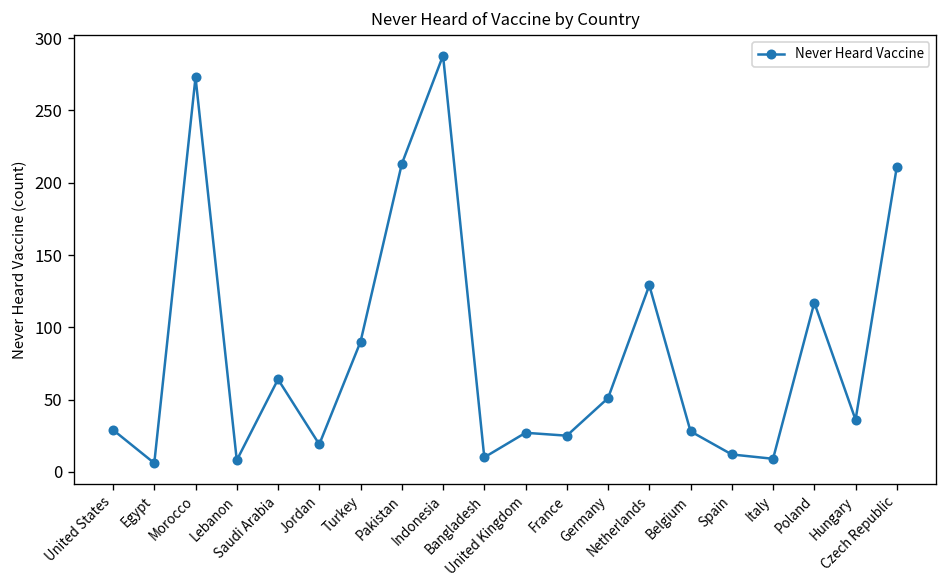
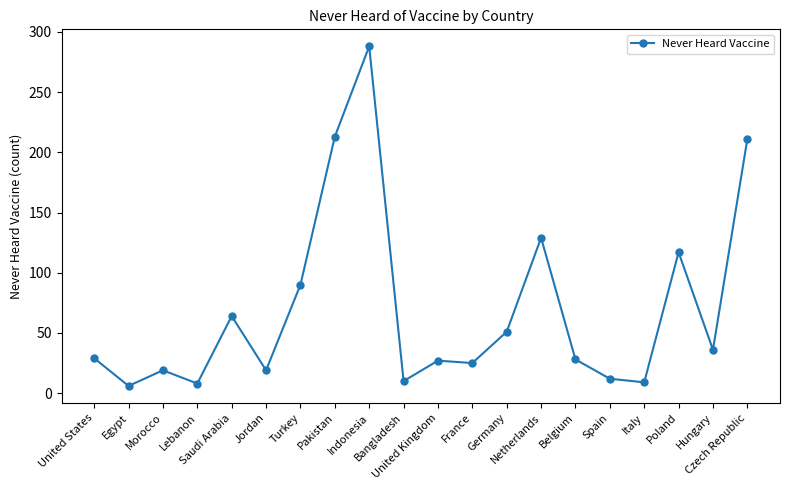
  {
    "United States": 29,
    "Egypt": 6,
-   "Morocco": 273,
+   "Morocco": 19,
    "Lebanon": 8,
    "Saudi Arabia": 64,
    "Jordan": 19,
    "Turkey": 90,
    "Pakistan": 213,
    "Indonesia": 288,
    "Bangladesh": 10,
    "United Kingdom": 27,
    "France": 25,
    "Germany": 51,
    "Netherlands": 129,
    "Belgium": 28,
    "Spain": 12,
    "Italy": 9,
    "Poland": 117,
    "Hungary": 36,
    "Czech Republic": 211
  }
